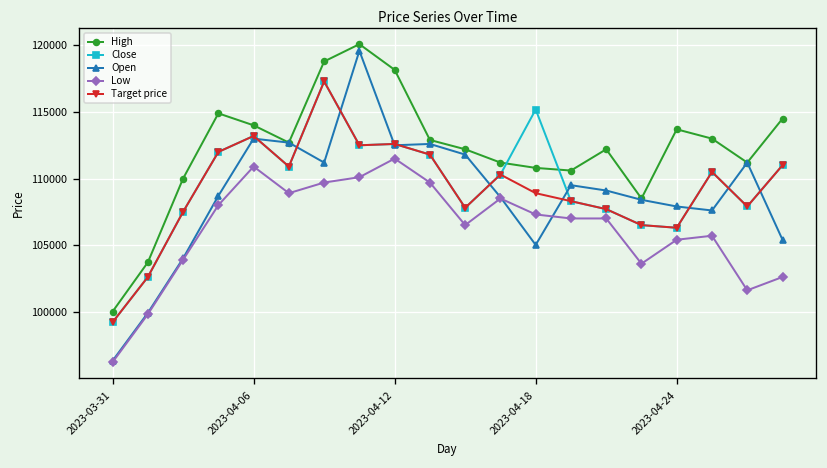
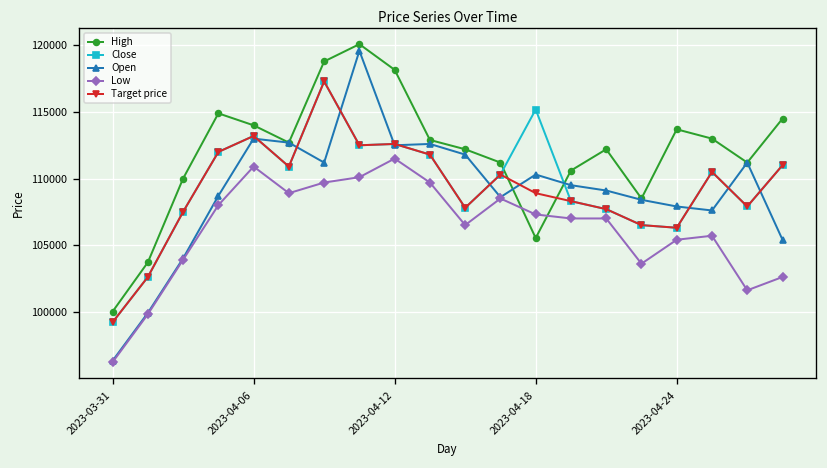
  {
    "High": {
      "2023-03-31": 100000,
      "2023-04-06": 114000,
      "2023-04-12": 118200,
-     "2023-04-18": 110800,
+     "2023-04-18": 105500,
      "2023-04-24": 113700
    },
    "Close": {
      "2023-04-18": 115200
    },
    "Open": {
-     "2023-04-18": 105000,
+     "2023-04-18": 110300,
      "2023-04-24": 107900
    },
    "Low": {
      "2023-04-06": 110900,
      "2023-04-12": 111500,
      "2023-04-18": 107300,
      "2023-04-24": 105400
    },
    "Target price": {
      "2023-04-18": 108900
    }
  }
